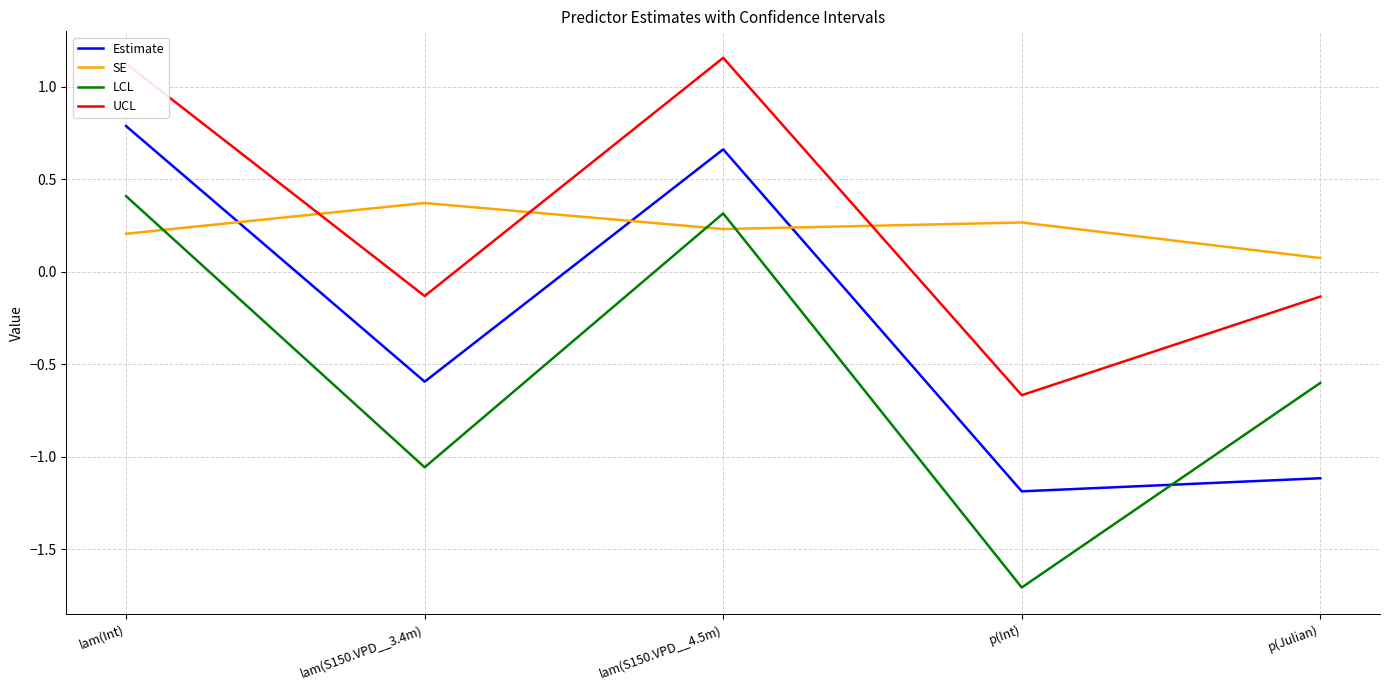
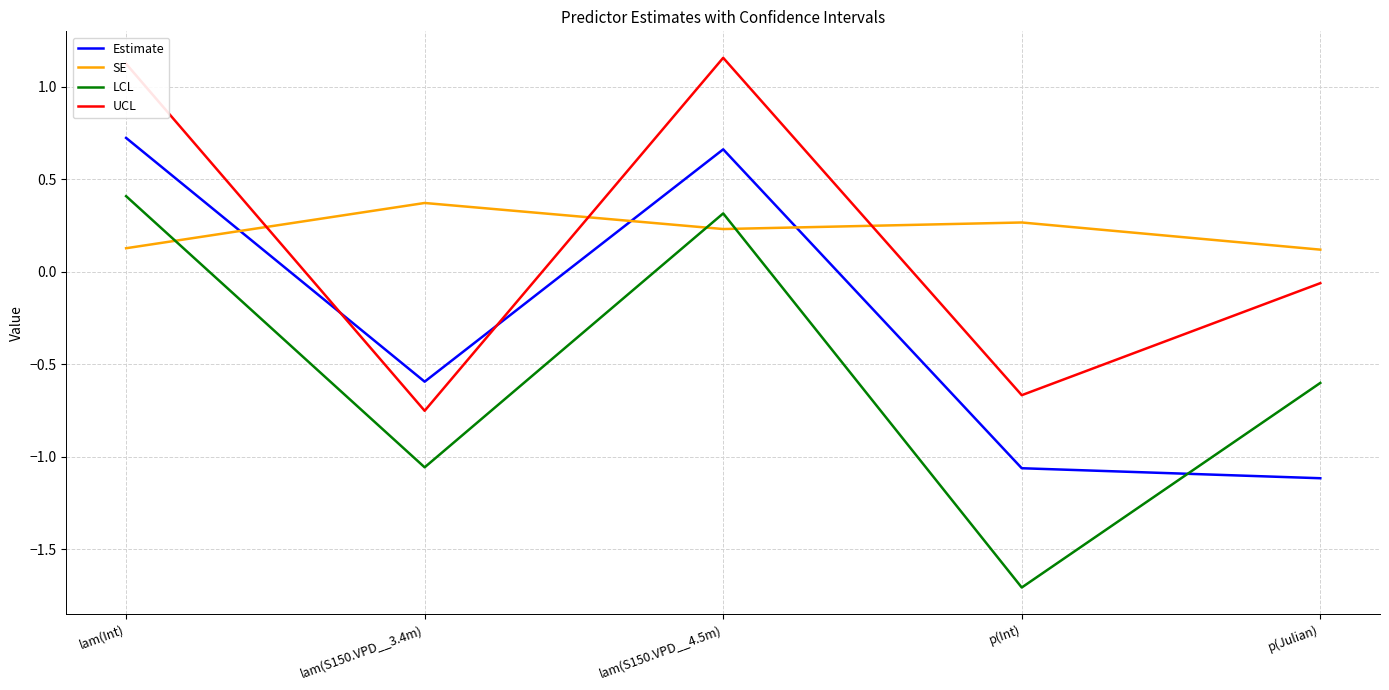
  {
    "Estimate": {
-     "lam(Int)": 0.79,
+     "lam(Int)": 0.72,
      "lam(S150.VPD__3.4m)": -0.60,
      "lam(S150.VPD__4.5m)": 0.66,
-     "p(Int)": -1.19,
+     "p(Int)": -1.06,
      "p(Julian)": -1.12
    },
    "SE": {
-     "lam(Int)": 0.20,
+     "lam(Int)": 0.13,
      "lam(S150.VPD__3.4m)": 0.37,
      "lam(S150.VPD__4.5m)": 0.23,
      "p(Int)": 0.27,
-     "p(Julian)": 0.07
+     "p(Julian)": 0.12
    },
    "LCL": {
      "lam(Int)": 0.41,
      "lam(S150.VPD__3.4m)": -1.06,
      "lam(S150.VPD__4.5m)": 0.31,
      "p(Int)": -1.71,
      "p(Julian)": -0.60
    },
    "UCL": {
-     "lam(S150.VPD__3.4m)": -0.13,
+     "lam(S150.VPD__3.4m)": -0.75,
      "lam(S150.VPD__4.5m)": 1.16,
      "p(Int)": -0.67,
-     "p(Julian)": -0.14
+     "p(Julian)": -0.06
    }
  }
